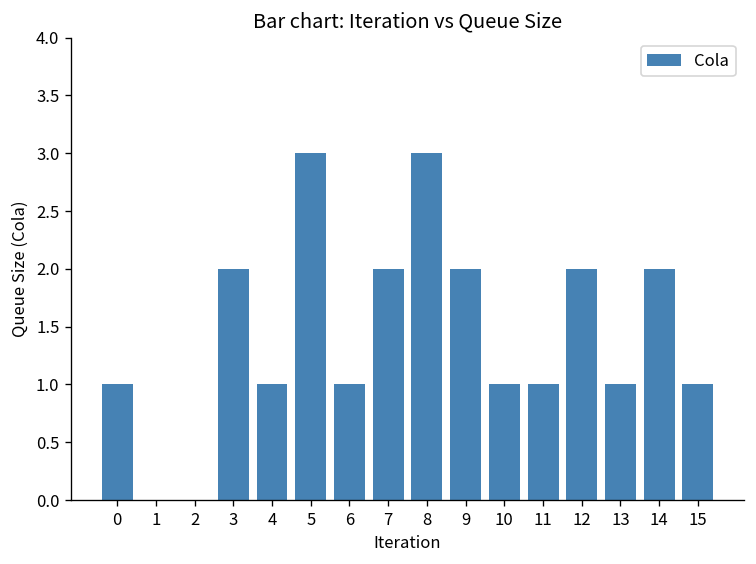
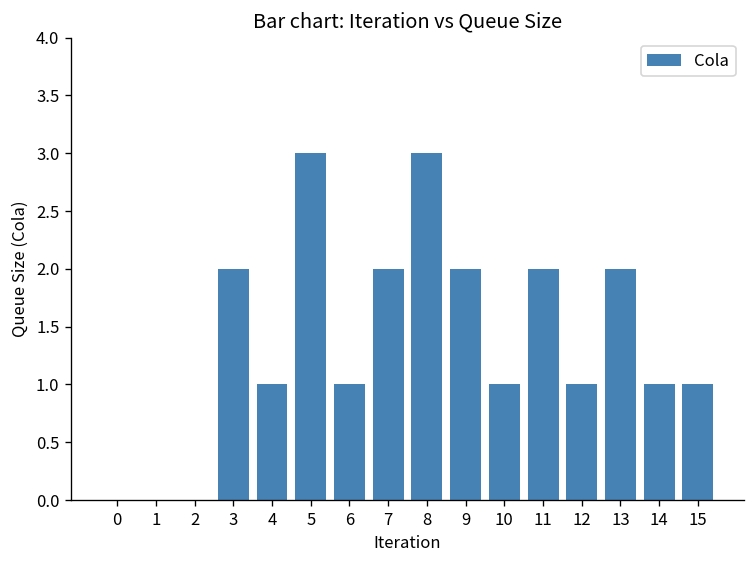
  {
-   "0": 1,
+   "0": 0,
    "1": 0,
    "2": 0,
    "3": 2,
    "4": 1,
    "5": 3,
    "6": 1,
    "7": 2,
    "8": 3,
    "9": 2,
    "10": 1,
-   "11": 1,
-   "12": 2,
-   "13": 1,
-   "14": 2,
+   "11": 2,
+   "12": 1,
+   "13": 2,
+   "14": 1,
    "15": 1
  }
